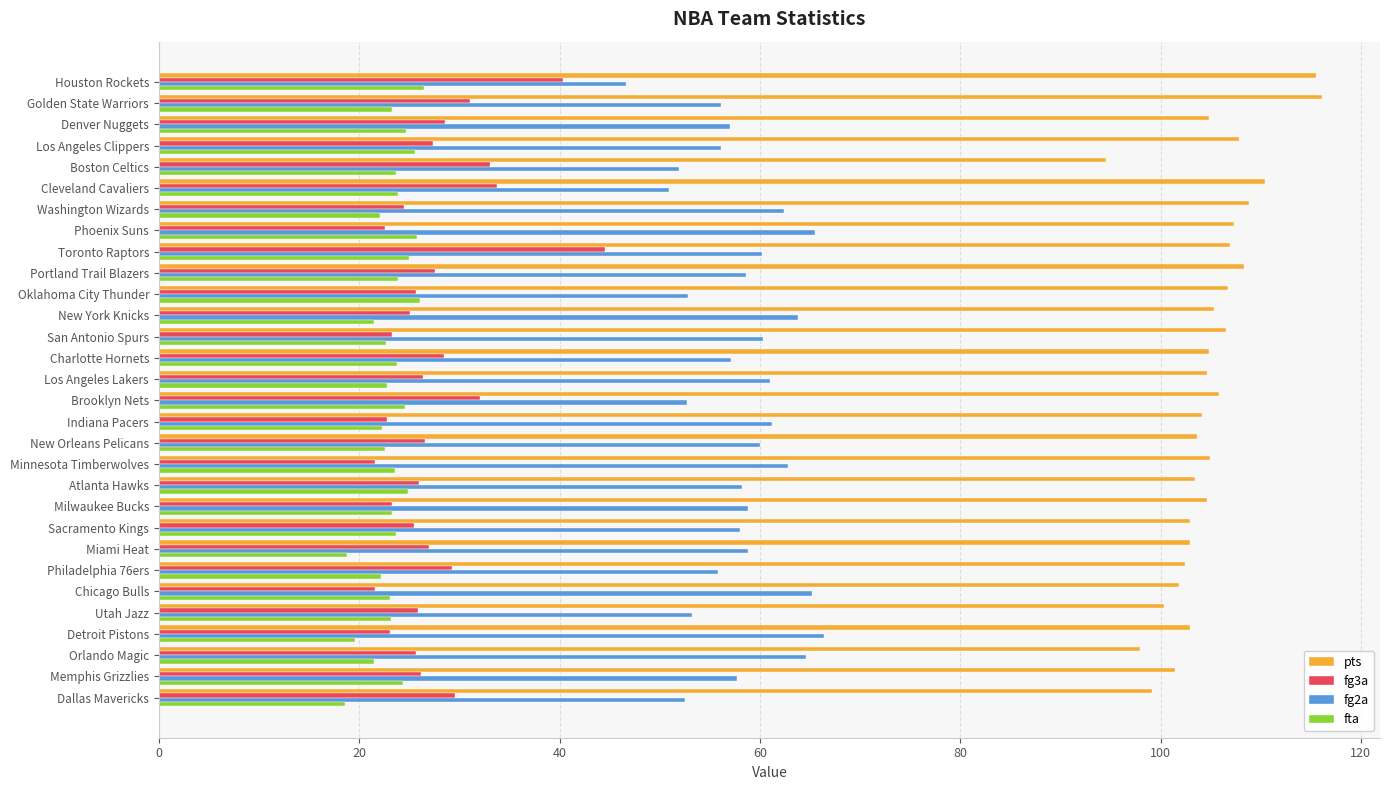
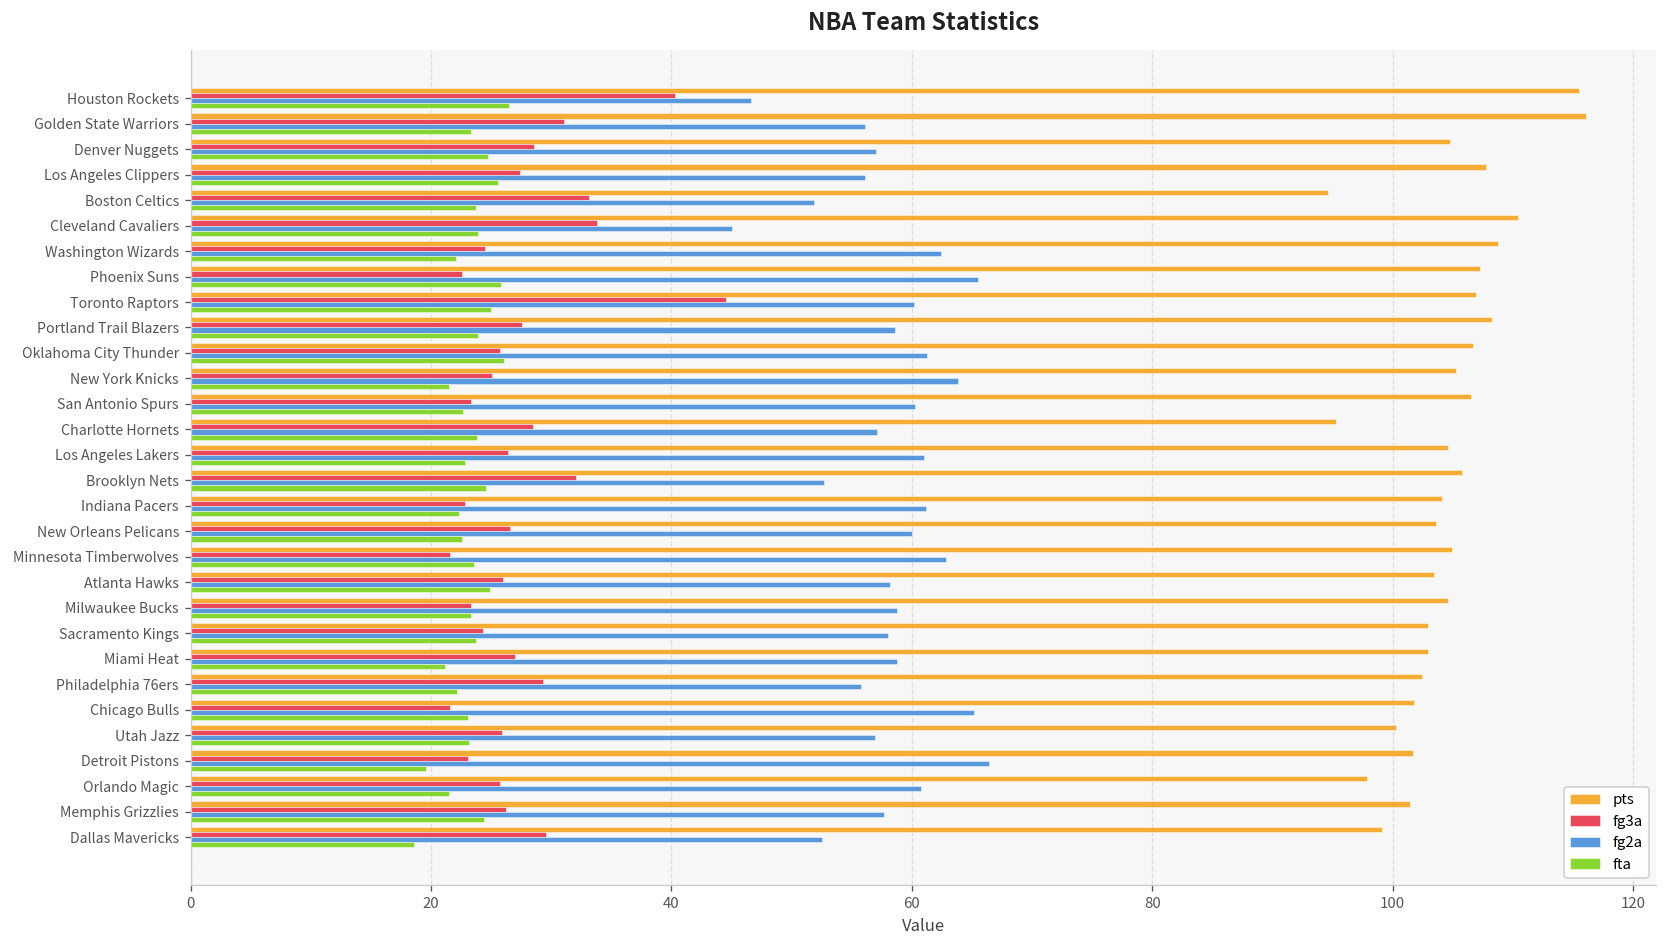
  {
    "pts": {
      "Houston Rockets": 115.5,
      "Golden State Warriors": 116.1,
      "Denver Nuggets": 104.8,
      "Los Angeles Clippers": 107.8,
      "Boston Celtics": 94.6,
      "Cleveland Cavaliers": 110.4,
      "Washington Wizards": 108.8,
      "Phoenix Suns": 107.3,
      "Toronto Raptors": 106.9,
      "Portland Trail Blazers": 108.3,
      "Oklahoma City Thunder": 106.7,
      "New York Knicks": 105.3,
      "San Antonio Spurs": 106.5,
-     "Charlotte Hornets": 104.8,
+     "Charlotte Hornets": 95.3,
      "Los Angeles Lakers": 104.6,
      "Brooklyn Nets": 105.8,
      "Indiana Pacers": 104.1,
      "New Orleans Pelicans": 103.6,
      "Minnesota Timberwolves": 104.9,
      "Atlanta Hawks": 103.4,
      "Milwaukee Bucks": 104.6,
      "Sacramento Kings": 102.9,
      "Miami Heat": 102.9,
      "Philadelphia 76ers": 102.4,
      "Chicago Bulls": 101.8,
      "Utah Jazz": 100.3,
-     "Detroit Pistons": 102.9,
+     "Detroit Pistons": 101.7,
      "Orlando Magic": 97.9,
      "Memphis Grizzlies": 101.4,
      "Dallas Mavericks": 99.1
    },
    "fg3a": {
      "Houston Rockets": 40.3,
      "Golden State Warriors": 31.1,
      "Denver Nuggets": 28.6,
      "Los Angeles Clippers": 27.4,
      "Boston Celtics": 33.1,
      "Cleveland Cavaliers": 33.8,
      "Washington Wizards": 24.5,
      "Phoenix Suns": 22.6,
      "Toronto Raptors": 44.5,
      "Portland Trail Blazers": 27.6,
      "Oklahoma City Thunder": 25.7,
      "New York Knicks": 25.1,
      "San Antonio Spurs": 23.3,
      "Charlotte Hornets": 28.5,
      "Los Angeles Lakers": 26.4,
      "Brooklyn Nets": 32.1,
      "Indiana Pacers": 22.8,
      "New Orleans Pelicans": 26.6,
      "Minnesota Timberwolves": 21.6,
      "Atlanta Hawks": 26.0,
      "Milwaukee Bucks": 23.3,
-     "Sacramento Kings": 25.5,
+     "Sacramento Kings": 24.3,
      "Miami Heat": 27.0,
      "Philadelphia 76ers": 29.3,
      "Chicago Bulls": 21.6,
      "Utah Jazz": 25.9,
      "Detroit Pistons": 23.1,
      "Orlando Magic": 25.7,
      "Memphis Grizzlies": 26.2,
      "Dallas Mavericks": 29.6
    },
    "fg2a": {
      "Houston Rockets": 46.6,
      "Golden State Warriors": 56.1,
      "Denver Nuggets": 57.0,
      "Los Angeles Clippers": 56.1,
      "Boston Celtics": 51.9,
-     "Cleveland Cavaliers": 50.9,
+     "Cleveland Cavaliers": 45.0,
      "Washington Wizards": 62.4,
      "Phoenix Suns": 65.5,
      "Toronto Raptors": 60.2,
      "Portland Trail Blazers": 58.6,
-     "Oklahoma City Thunder": 52.8,
+     "Oklahoma City Thunder": 61.3,
      "New York Knicks": 63.8,
      "San Antonio Spurs": 60.3,
      "Charlotte Hornets": 57.1,
      "Los Angeles Lakers": 61.0,
      "Brooklyn Nets": 52.7,
      "Indiana Pacers": 61.2,
      "New Orleans Pelicans": 60.0,
      "Minnesota Timberwolves": 62.8,
      "Atlanta Hawks": 58.2,
      "Milwaukee Bucks": 58.8,
      "Sacramento Kings": 58.0,
      "Miami Heat": 58.8,
      "Philadelphia 76ers": 55.8,
      "Chicago Bulls": 65.2,
-     "Utah Jazz": 53.2,
+     "Utah Jazz": 56.9,
      "Detroit Pistons": 66.4,
-     "Orlando Magic": 64.6,
+     "Orlando Magic": 60.8,
      "Memphis Grizzlies": 57.7,
      "Dallas Mavericks": 52.5
    },
    "fta": {
      "Houston Rockets": 26.5,
      "Golden State Warriors": 23.3,
      "Denver Nuggets": 24.7,
      "Los Angeles Clippers": 25.6,
      "Boston Celtics": 23.7,
      "Cleveland Cavaliers": 23.9,
      "Washington Wizards": 22.1,
      "Phoenix Suns": 25.8,
      "Toronto Raptors": 25.0,
      "Portland Trail Blazers": 23.9,
      "Oklahoma City Thunder": 26.1,
      "New York Knicks": 21.5,
      "San Antonio Spurs": 22.7,
      "Charlotte Hornets": 23.8,
      "Los Angeles Lakers": 22.8,
      "Brooklyn Nets": 24.6,
      "Indiana Pacers": 22.3,
      "New Orleans Pelicans": 22.6,
      "Minnesota Timberwolves": 23.6,
      "Atlanta Hawks": 24.9,
      "Milwaukee Bucks": 23.3,
      "Sacramento Kings": 23.7,
-     "Miami Heat": 18.8,
+     "Miami Heat": 21.2,
      "Philadelphia 76ers": 22.2,
      "Chicago Bulls": 23.1,
      "Utah Jazz": 23.2,
      "Detroit Pistons": 19.6,
      "Orlando Magic": 21.5,
      "Memphis Grizzlies": 24.4,
      "Dallas Mavericks": 18.6
    }
  }
